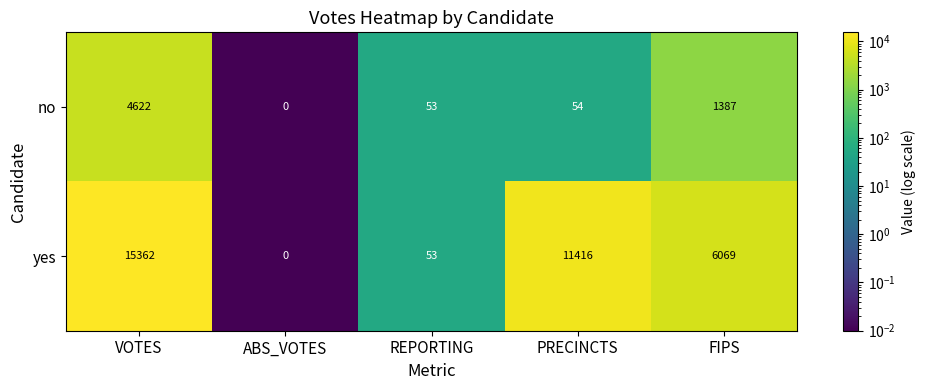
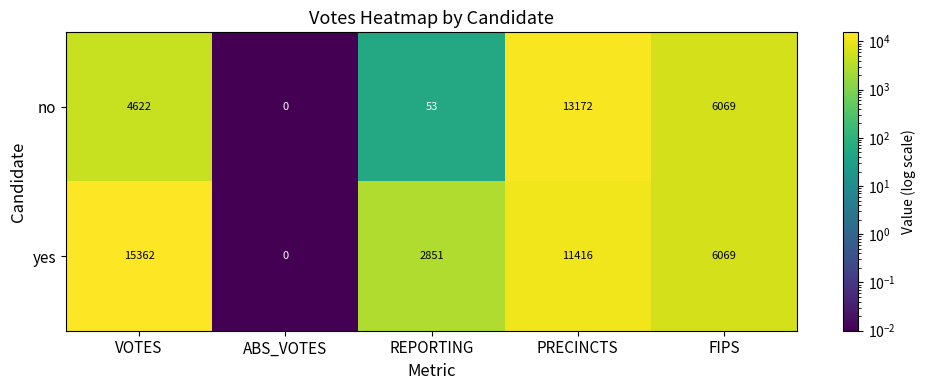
  {
    "no": {
      "VOTES": 4622,
      "ABS_VOTES": 0,
      "REPORTING": 53,
-     "PRECINCTS": 54,
-     "FIPS": 1387
+     "PRECINCTS": 13172,
+     "FIPS": 6069
    },
    "yes": {
      "VOTES": 15362,
      "ABS_VOTES": 0,
-     "REPORTING": 53,
+     "REPORTING": 2851,
      "PRECINCTS": 11416,
      "FIPS": 6069
    }
  }
